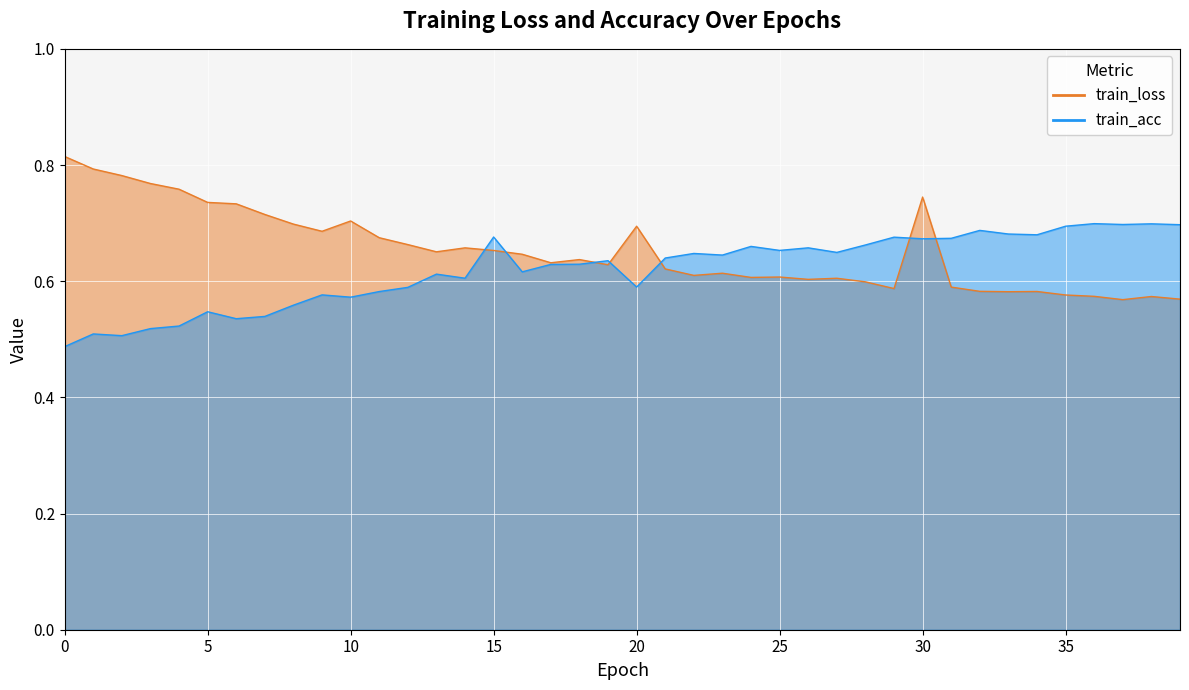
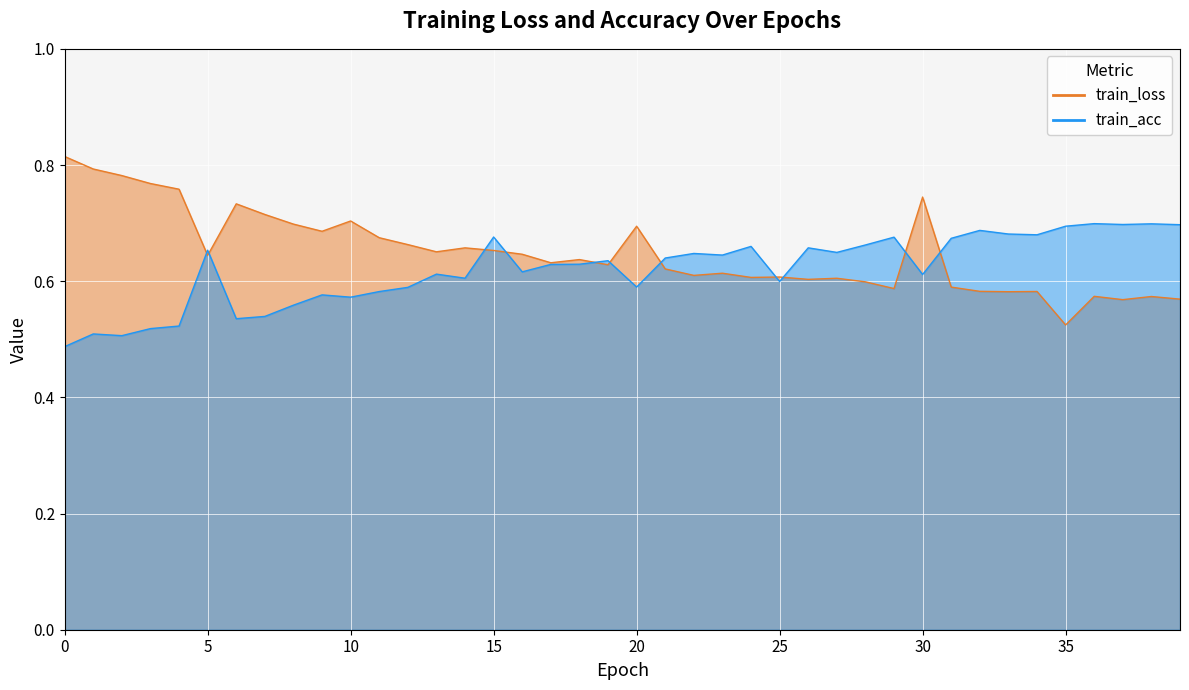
  {
    "train_loss": {
      "0": 0.81,
-     "5": 0.74,
+     "5": 0.64,
      "10": 0.70,
      "15": 0.65,
      "20": 0.69,
      "25": 0.61,
      "30": 0.74,
-     "35": 0.58
+     "35": 0.52
    },
    "train_acc": {
      "0": 0.49,
-     "5": 0.55,
+     "5": 0.65,
      "10": 0.57,
      "15": 0.68,
      "20": 0.59,
-     "25": 0.65,
-     "30": 0.67,
+     "25": 0.60,
+     "30": 0.61,
      "35": 0.69
    }
  }
